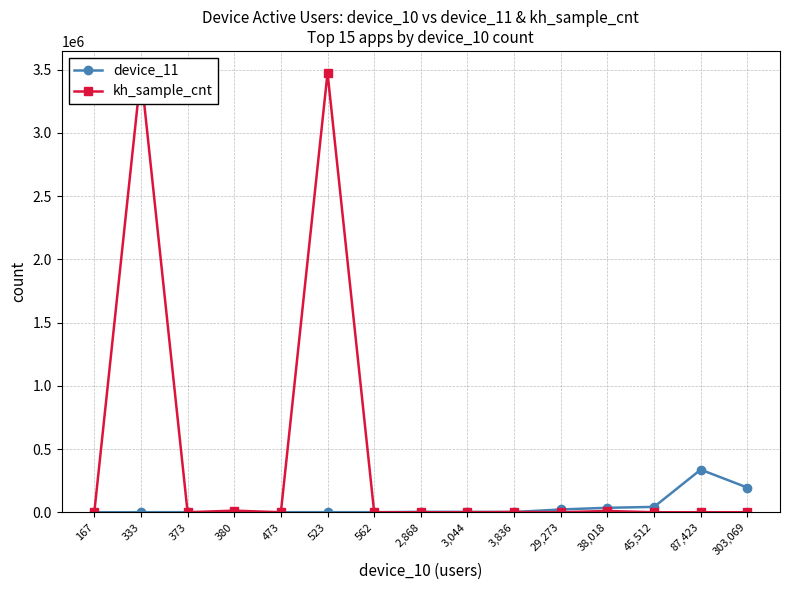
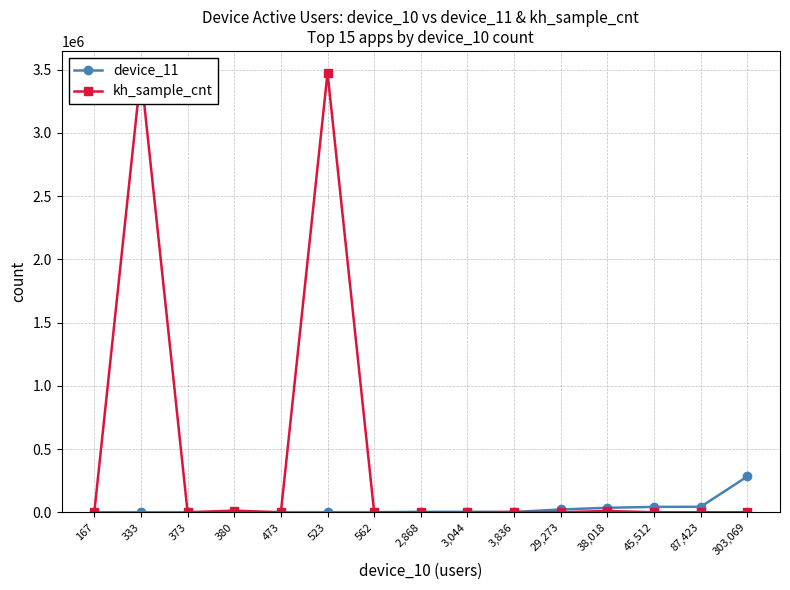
  {
    "device_11": {
      "333": 0,
      "523": 0,
      "29,273": 20000,
      "38,018": 40000,
      "45,512": 40000,
-     "87,423": 340000,
-     "303,069": 200000
+     "87,423": 40000,
+     "303,069": 280000
    },
    "kh_sample_cnt": {
      "523": 3470000,
      "29,273": 0,
      "38,018": 10000,
      "45,512": 0,
      "87,423": 0,
      "303,069": 0
    }
  }
